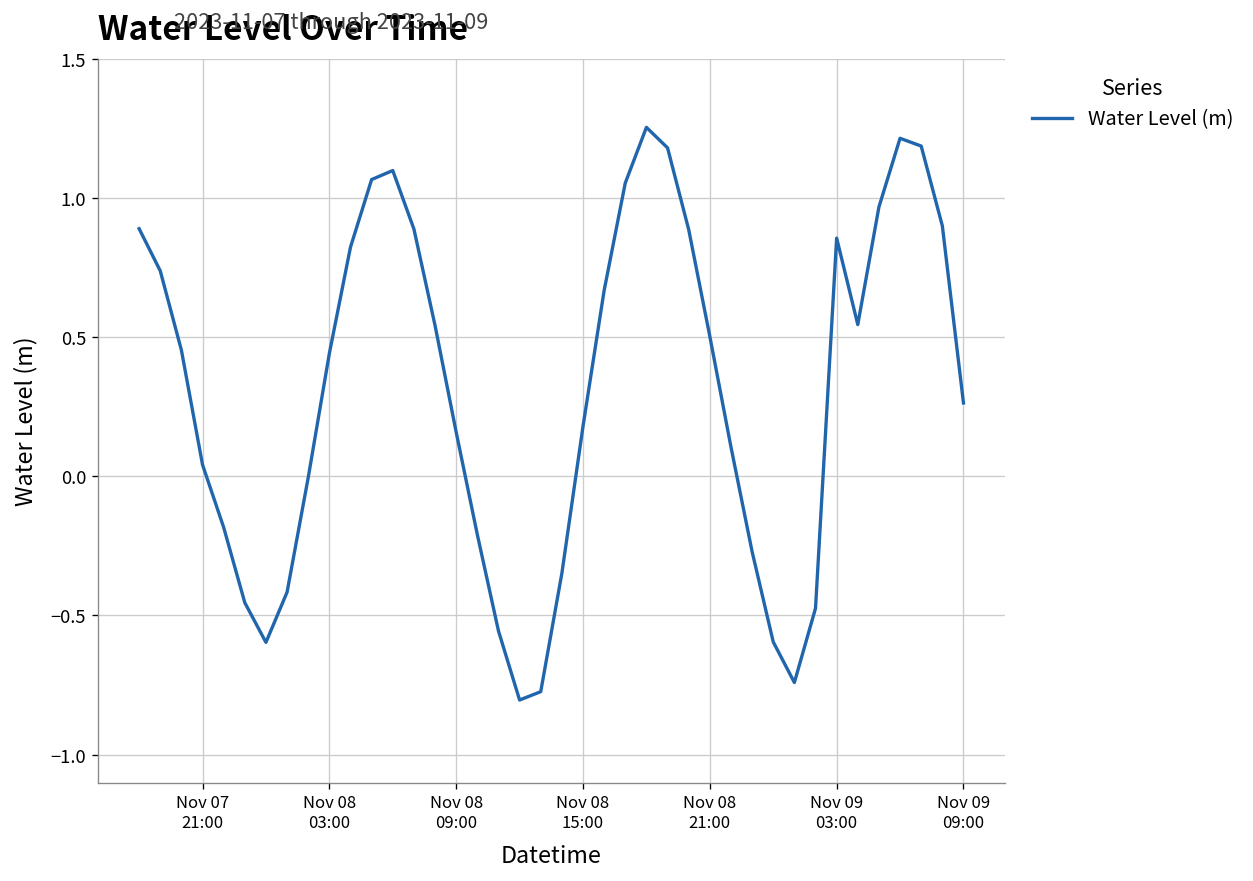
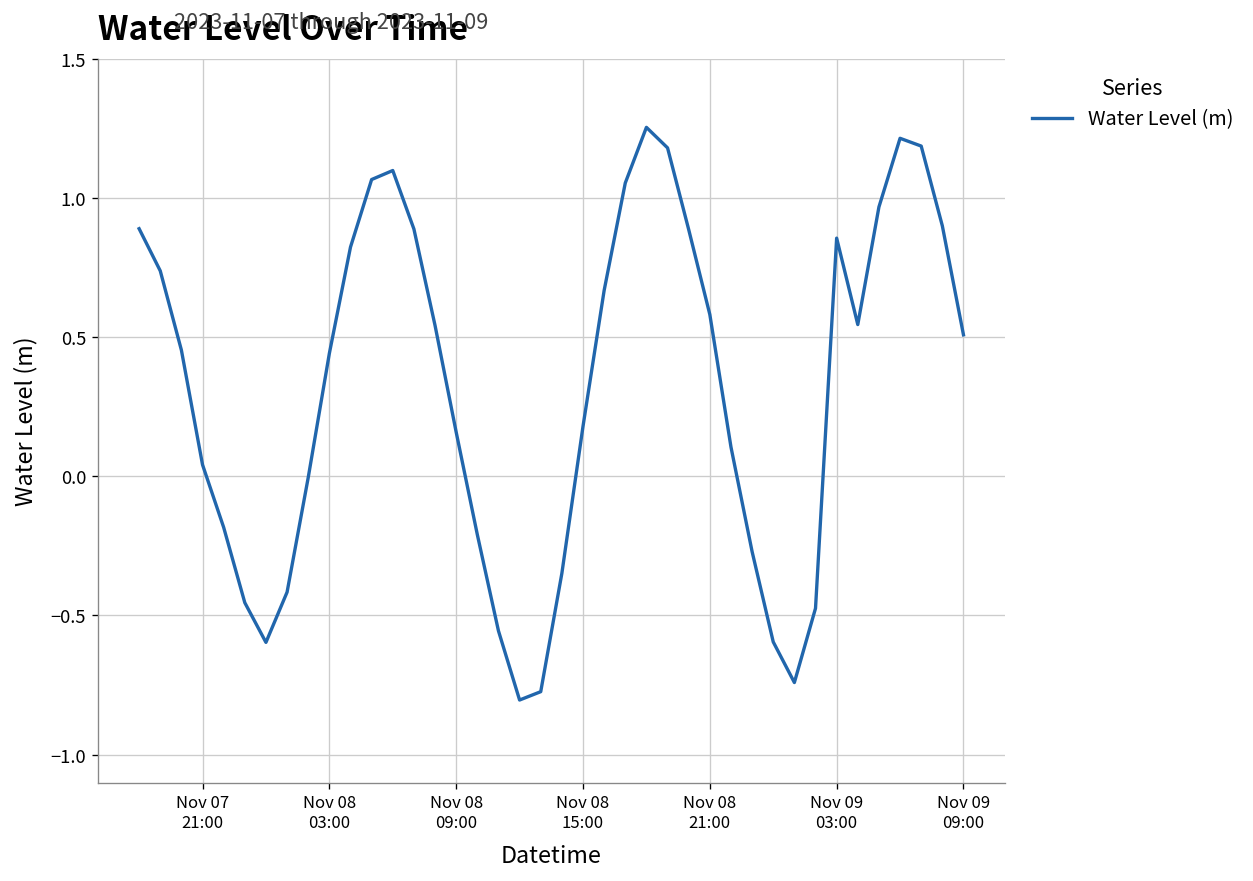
  {
    "Nov 07 21:00": 0.04,
    "Nov 08 03:00": 0.44,
    "Nov 08 09:00": 0.16,
    "Nov 08 15:00": 0.18,
-   "Nov 08 21:00": 0.50,
+   "Nov 08 21:00": 0.58,
    "Nov 09 03:00": 0.86,
-   "Nov 09 09:00": 0.26
+   "Nov 09 09:00": 0.51
  }
